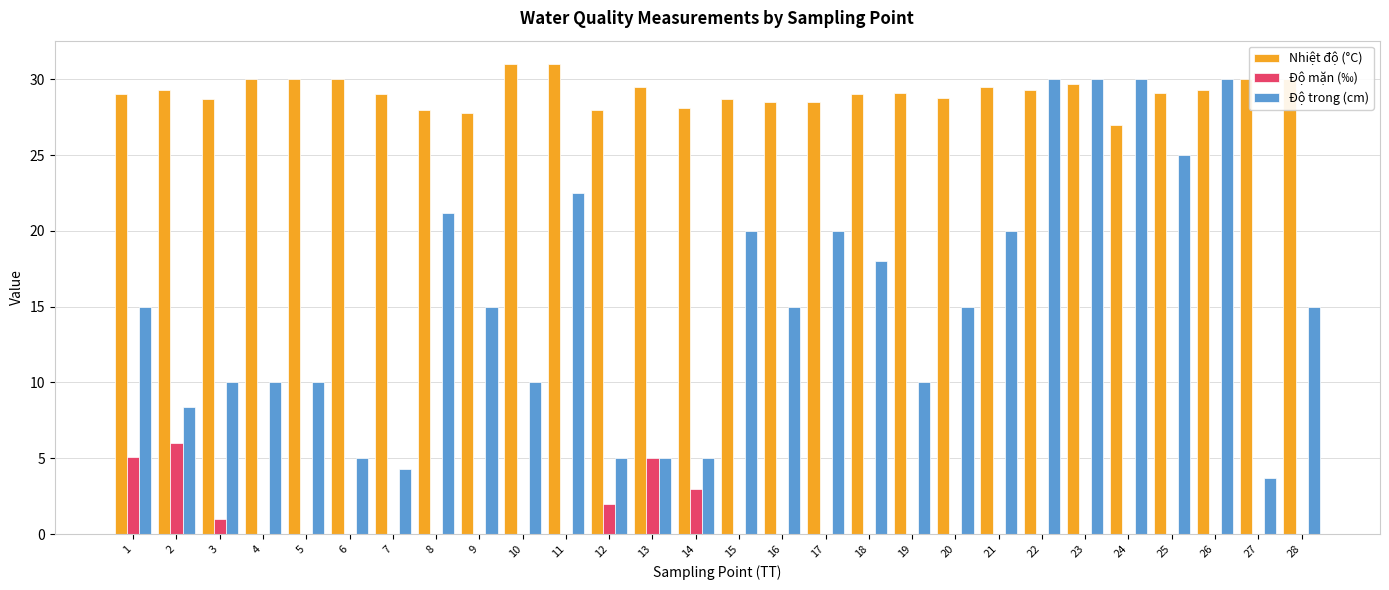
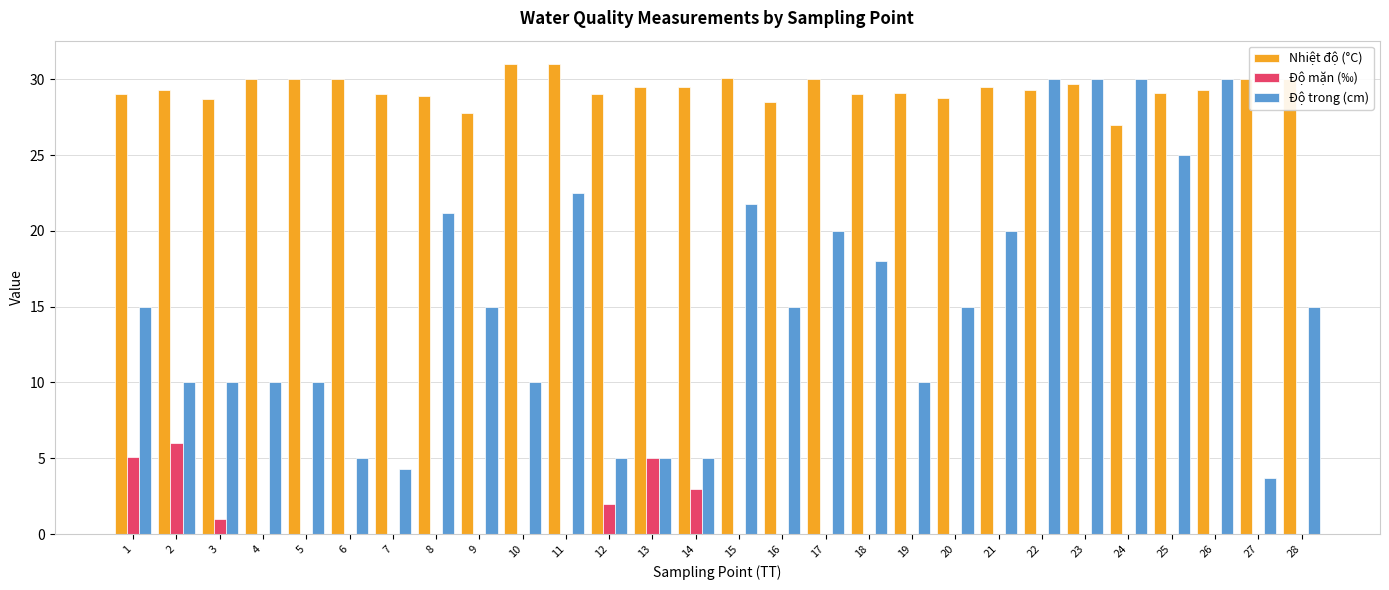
  {
    "Nhiệt độ (°C)": {
      "1": 29.0,
      "2": 29.3,
      "3": 28.7,
      "4": 30.0,
      "5": 30.0,
      "6": 30.0,
      "7": 29.0,
-     "8": 28.0,
+     "8": 28.9,
      "9": 27.8,
      "10": 31.0,
      "11": 31.0,
-     "12": 28,
+     "12": 29,
      "13": 29.5,
-     "14": 28.1,
-     "15": 28.7,
+     "14": 29.5,
+     "15": 30.1,
      "16": 28.5,
-     "17": 28.5,
+     "17": 30.0,
      "18": 29.0,
      "19": 29.1,
      "20": 28.8,
      "21": 29.5,
      "22": 29.3,
      "23": 29.7,
      "24": 27.0,
      "25": 29.1,
      "26": 29.3,
      "27": 30.0
    },
    "Độ mặn (‰)": {
      "1": 5.1,
      "2": 6.0,
      "3": 1.0,
      "4": 0.0,
      "5": 0.0,
      "6": 0.0,
      "7": 0.0,
      "8": 0.0,
      "9": 0.0,
      "10": 0.0,
      "11": 0.0,
      "12": 2.0,
      "13": 5.0,
      "14": 3.0,
      "15": 0.0,
      "16": 0.0,
      "17": 0.0,
      "18": 0.0,
      "19": 0.0,
      "20": 0.0,
      "21": 0.0,
      "22": 0.0,
      "23": 0.0,
      "24": 0.0,
      "25": 0.0,
      "26": 0.0,
      "27": 0.0,
      "28": 0.0
    },
    "Độ trong (cm)": {
      "1": 15.0,
-     "2": 8.4,
+     "2": 10.0,
      "3": 10.0,
      "4": 10.0,
      "5": 10.0,
      "6": 5.0,
      "7": 4.3,
      "8": 21.2,
      "9": 15.0,
      "10": 10.0,
      "11": 22.5,
      "12": 5.0,
      "13": 5.0,
      "14": 5.0,
-     "15": 20.0,
+     "15": 21.8,
      "16": 15.0,
      "17": 20.0,
      "18": 18.0,
      "19": 10.0,
      "20": 15.0,
      "21": 20.0,
      "22": 30.0,
      "23": 30.0,
      "24": 30.0,
      "25": 25.0,
      "26": 30.0,
      "27": 3.7,
      "28": 15.0
    }
  }
